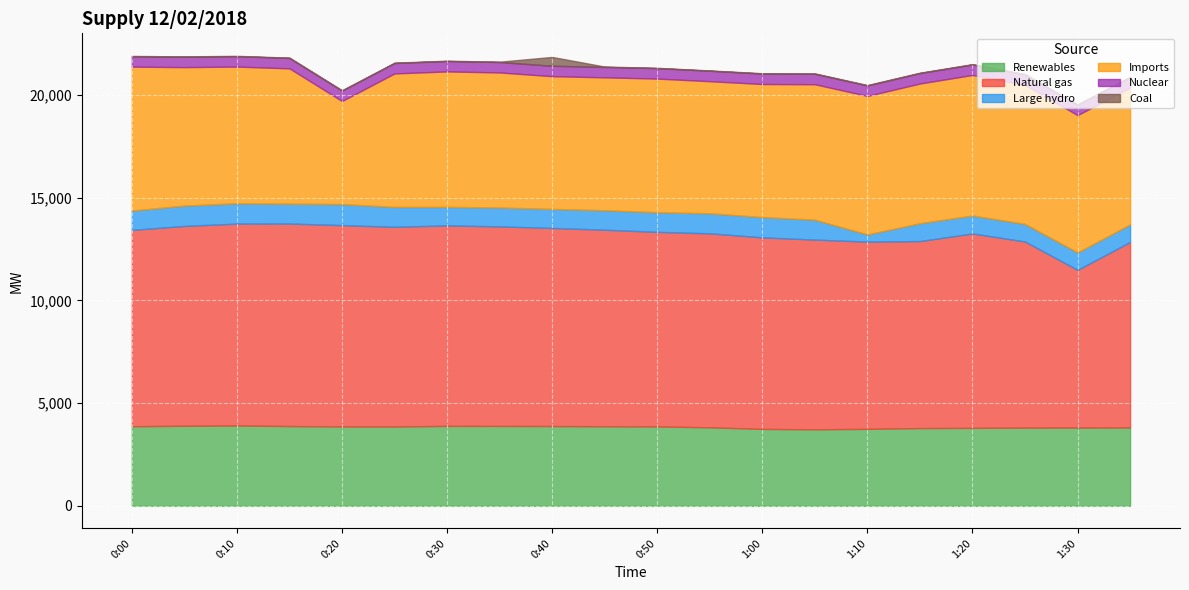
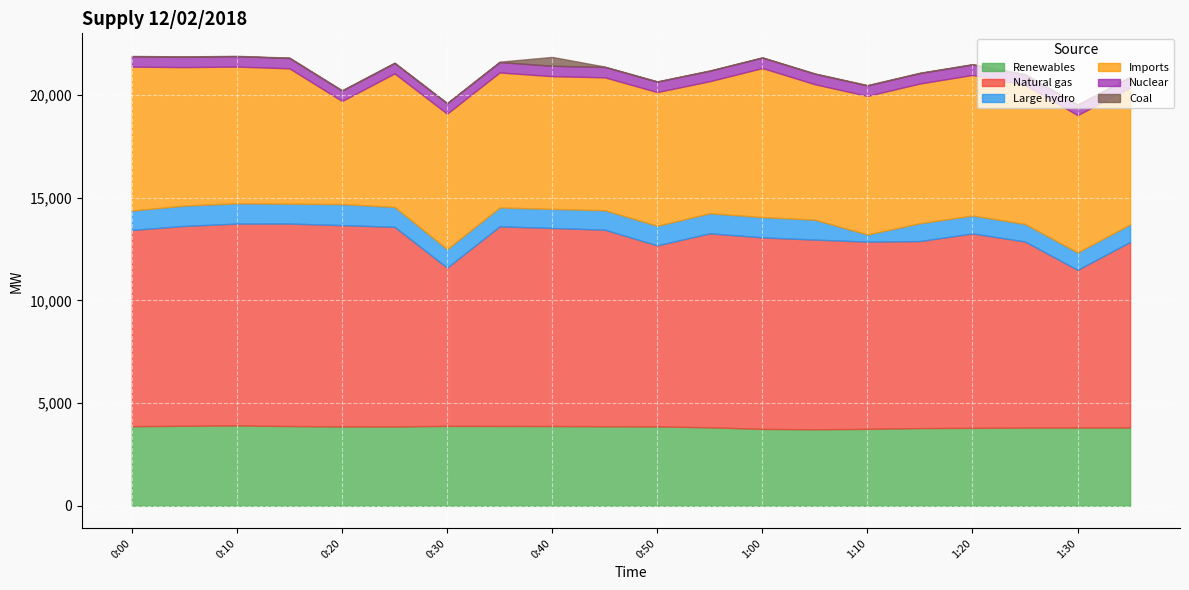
  {
    "Renewables": {
      "0:00": "3,900",
      "0:10": "3,900",
      "0:20": "3,900",
      "0:30": "3,900",
      "0:40": "3,900",
      "0:50": "3,900",
      "1:00": "3,700",
      "1:10": "3,700",
      "1:20": "3,800",
      "1:30": "3,800"
    },
    "Natural gas": {
      "0:00": "9,500",
      "0:10": "9,800",
      "0:20": "9,800",
-     "0:30": "9,800",
+     "0:30": "7,700",
      "0:40": "9,600",
-     "0:50": "9,500",
+     "0:50": "8,800",
      "1:00": "9,300",
      "1:10": "9,100",
      "1:20": "9,500",
      "1:30": "7,700"
    },
    "Large hydro": {
      "0:00": "900",
      "0:10": "1,000",
      "0:20": "1,000",
      "0:30": "900",
      "0:40": "900",
      "0:50": "1,000",
      "1:00": "1,000",
      "1:10": "400",
      "1:20": "900",
      "1:30": "800"
    },
    "Imports": {
      "0:00": "7,000",
      "0:10": "6,700",
      "0:20": "5,000",
      "0:30": "6,600",
      "0:40": "6,500",
      "0:50": "6,500",
-     "1:00": "6,500",
+     "1:00": "7,300",
      "1:10": "6,700",
      "1:20": "6,800",
      "1:30": "6,700"
    },
    "Nuclear": {
      "0:40": "500"
    },
    "Coal": {
      "0:40": "400"
    }
  }
